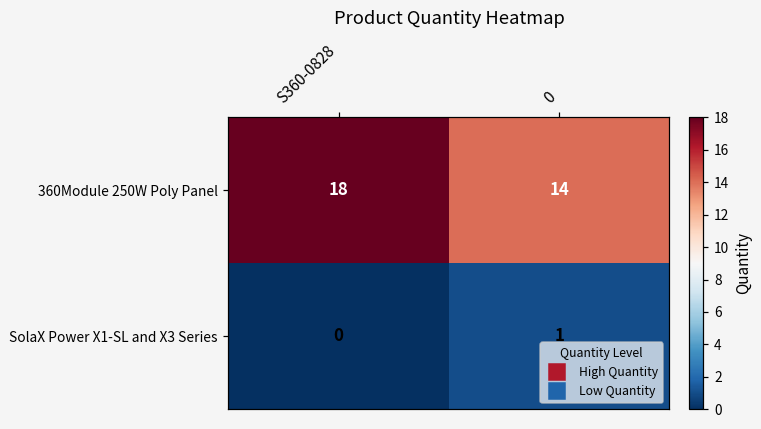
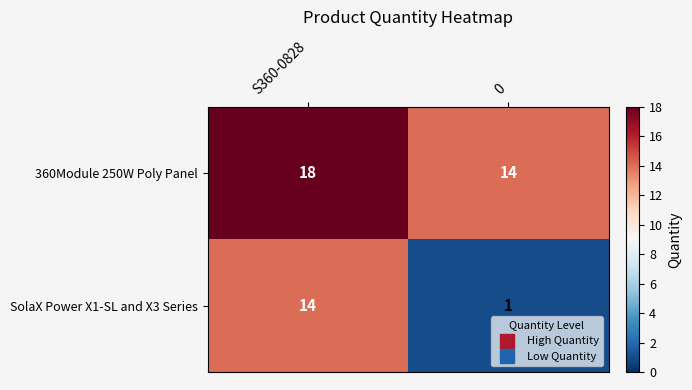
  {
    "360Module 250W Poly Panel": {
      "S360-0828": 18,
      "0": 14
    },
    "SolaX Power X1-SL and X3 Series": {
-     "S360-0828": 0,
+     "S360-0828": 14,
      "0": 1
    }
  }
